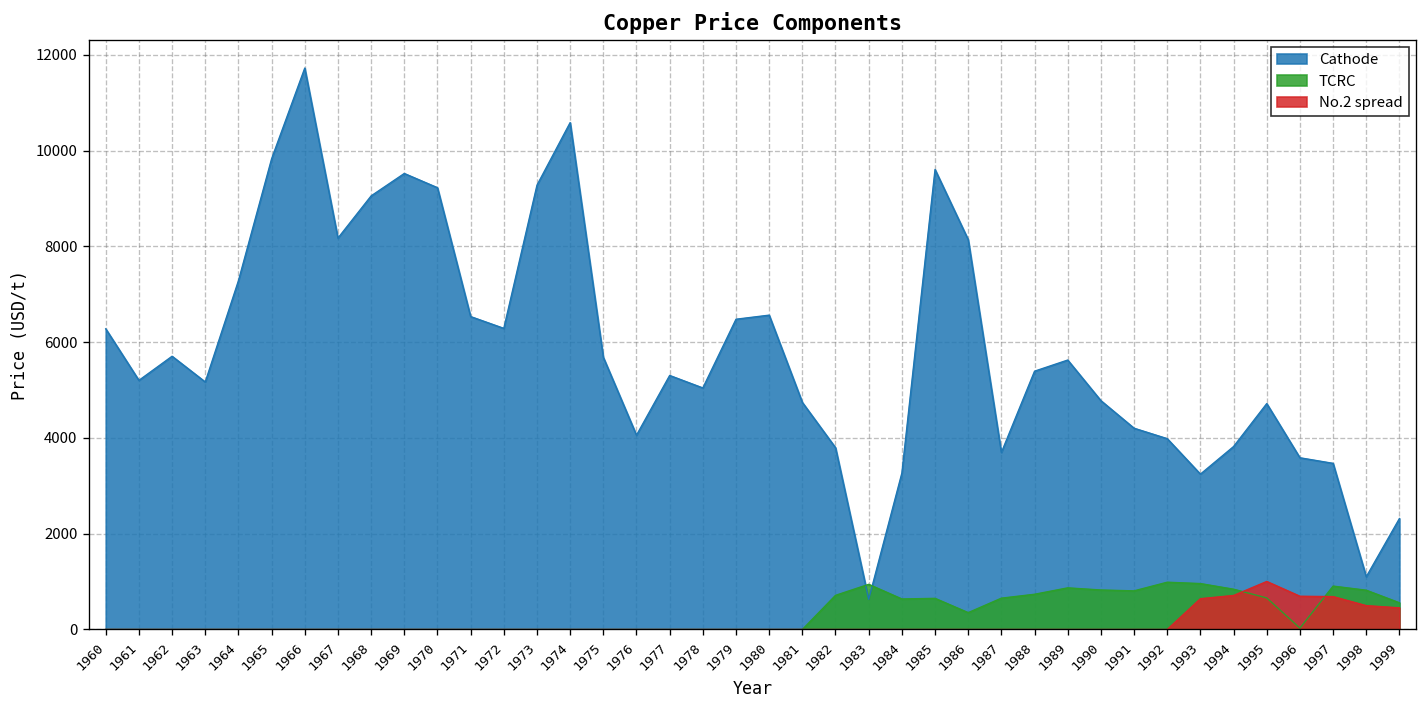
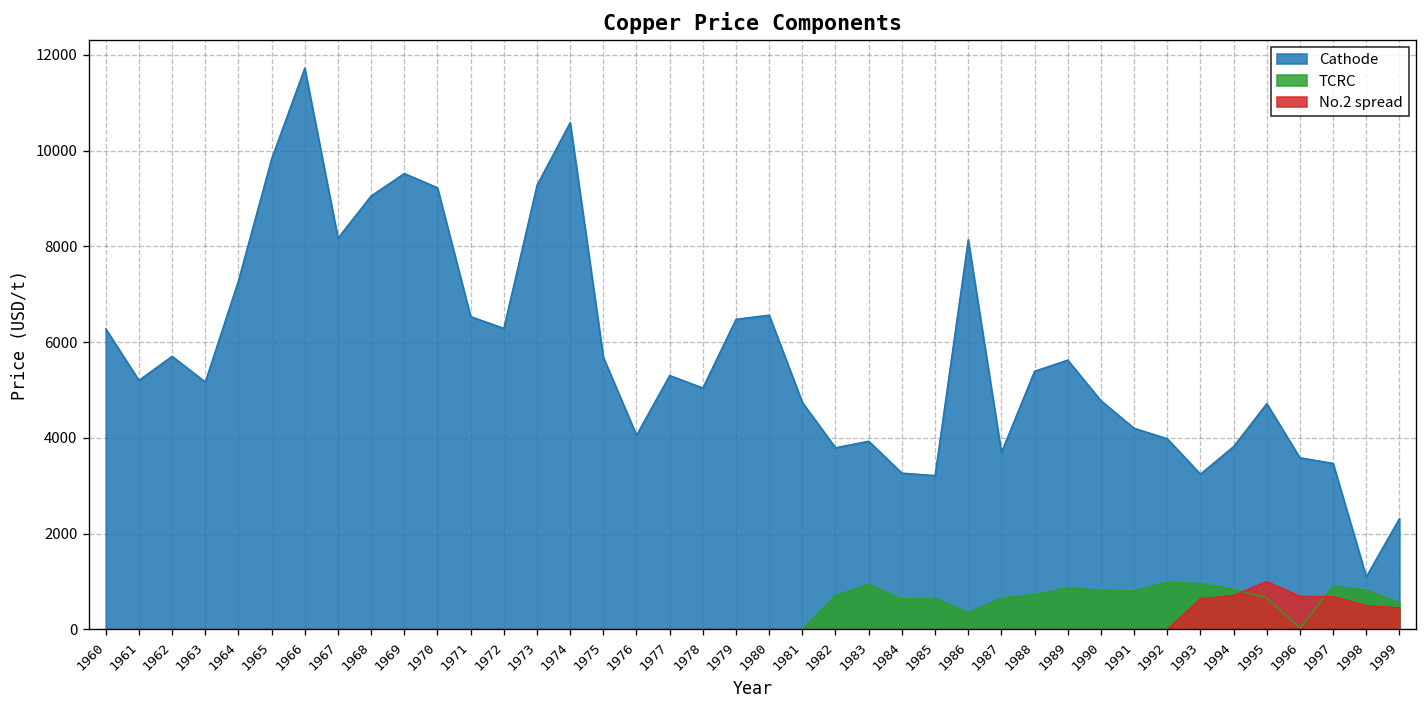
  {
    "Cathode": {
      "1960": 6300,
      "1961": 5200,
      "1962": 5700,
      "1963": 5200,
      "1964": 7300,
      "1965": 9800,
      "1966": 11700,
      "1967": 8200,
      "1968": 9100,
      "1969": 9500,
      "1970": 9200,
      "1971": 6500,
      "1972": 6300,
      "1973": 9300,
      "1974": 10600,
      "1975": 5700,
      "1976": 4100,
      "1977": 5300,
      "1978": 5000,
      "1979": 6500,
      "1980": 6600,
      "1981": 4700,
      "1982": 3800,
-     "1983": 600,
+     "1983": 3900,
      "1984": 3300,
-     "1985": 9600,
+     "1985": 3200,
      "1986": 8100,
      "1987": 3700,
      "1988": 5400,
      "1989": 5600,
      "1990": 4800,
      "1991": 4200,
      "1992": 4000,
      "1993": 3200,
      "1994": 3800,
      "1995": 4700,
      "1996": 3600,
      "1997": 3500,
      "1998": 1100,
      "1999": 2300
    },
    "TCRC": {
      "1982": 700,
      "1983": 900,
      "1984": 600,
      "1985": 700,
      "1986": 400,
      "1987": 700,
      "1988": 700,
      "1989": 900,
      "1990": 800,
      "1991": 800,
      "1992": 1000,
      "1993": 1000,
      "1994": 800,
      "1995": 700,
      "1996": 0,
      "1997": 900,
      "1998": 800,
      "1999": 600
    },
    "No.2 spread": {
      "1982": 0,
      "1983": 0,
      "1984": 0,
      "1985": 0,
      "1986": 0,
      "1987": 0,
      "1988": 0,
      "1989": 0,
      "1990": 0,
      "1991": 0,
      "1992": 0,
      "1993": 600,
      "1994": 700,
      "1995": 1000,
      "1996": 700,
      "1997": 700,
      "1998": 500,
      "1999": 500
    }
  }
